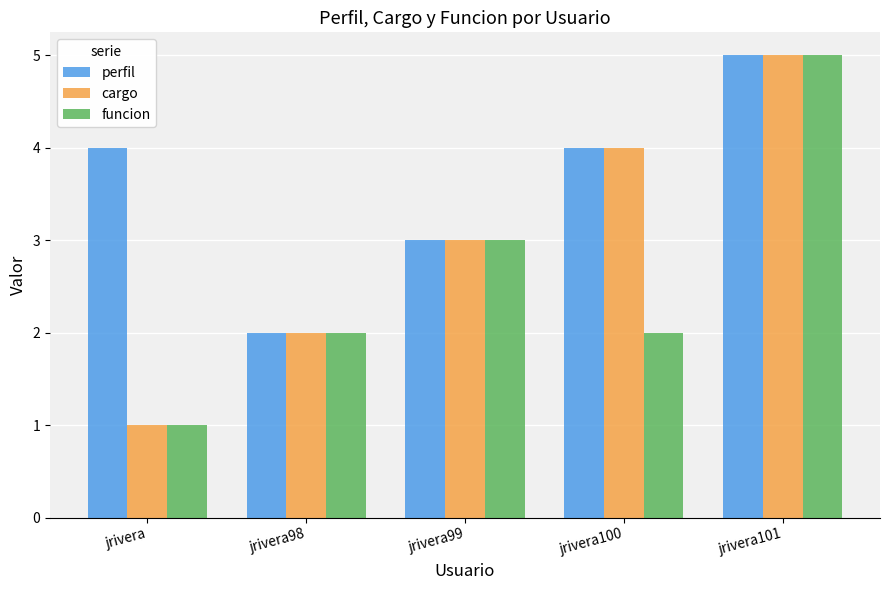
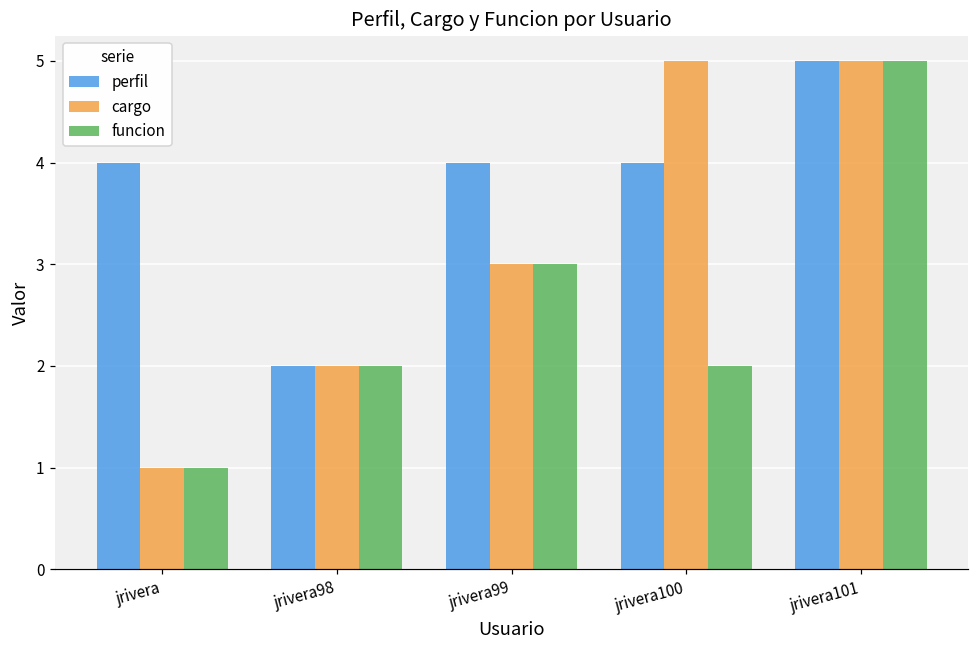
  {
    "perfil": {
      "jrivera": 4,
      "jrivera98": 2,
-     "jrivera99": 3,
+     "jrivera99": 4,
      "jrivera100": 4,
      "jrivera101": 5
    },
    "cargo": {
      "jrivera": 1,
      "jrivera98": 2,
      "jrivera99": 3,
-     "jrivera100": 4,
+     "jrivera100": 5,
      "jrivera101": 5
    },
    "funcion": {
      "jrivera": 1,
      "jrivera98": 2,
      "jrivera99": 3,
      "jrivera100": 2,
      "jrivera101": 5
    }
  }
